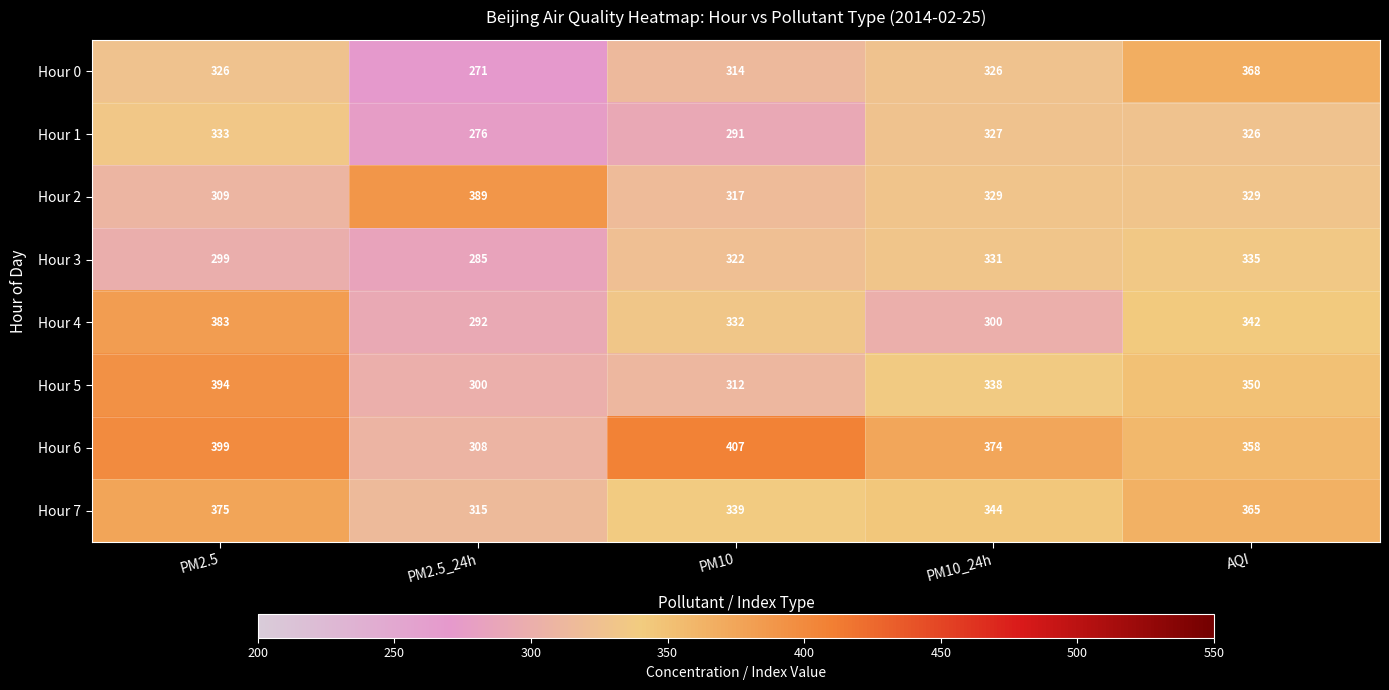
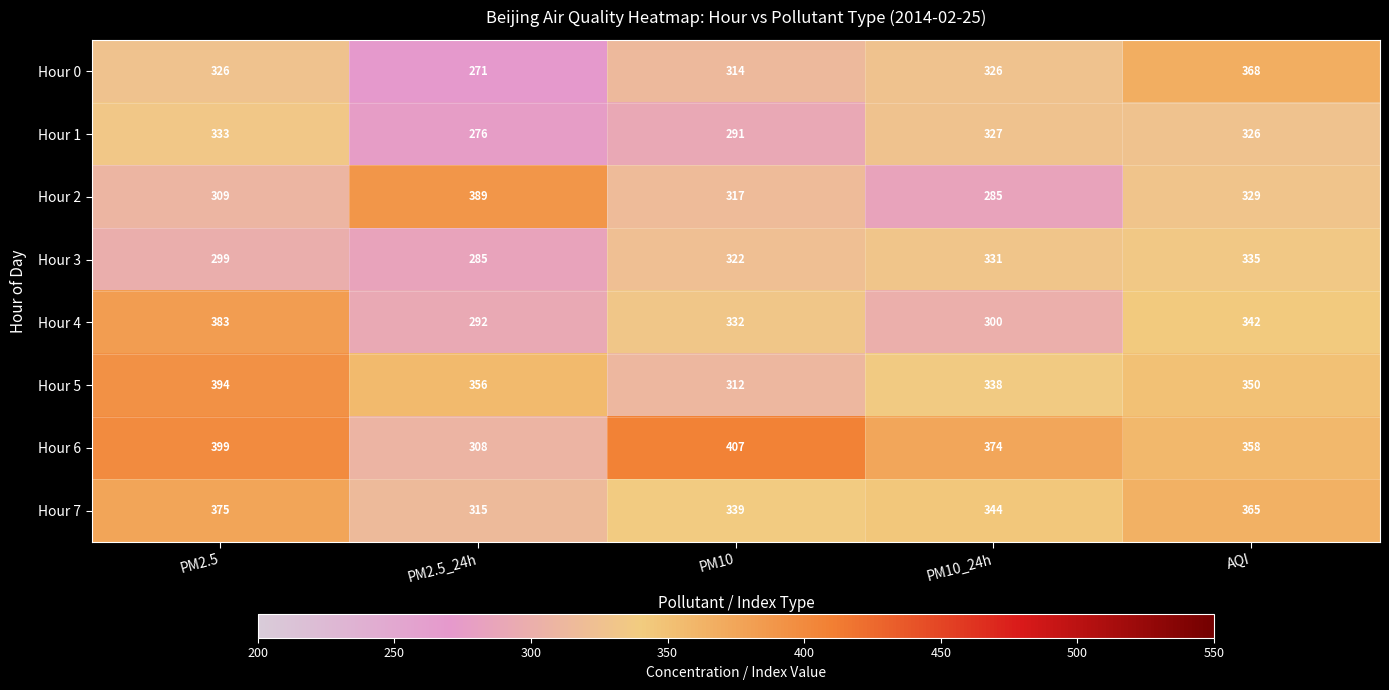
  {
    "Hour 2": {
-     "PM10_24h": 329
+     "PM10_24h": 285
    },
    "Hour 5": {
-     "PM2.5_24h": 300
+     "PM2.5_24h": 356
    }
  }
